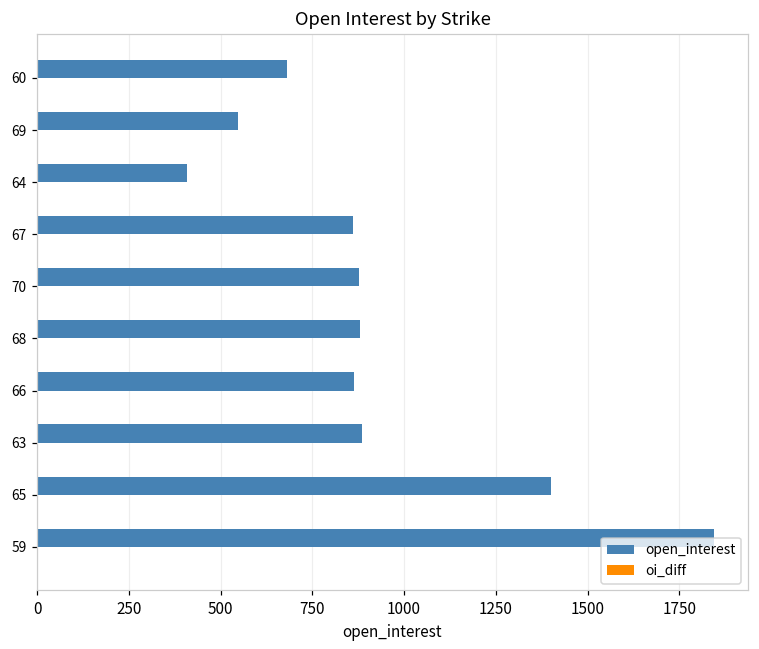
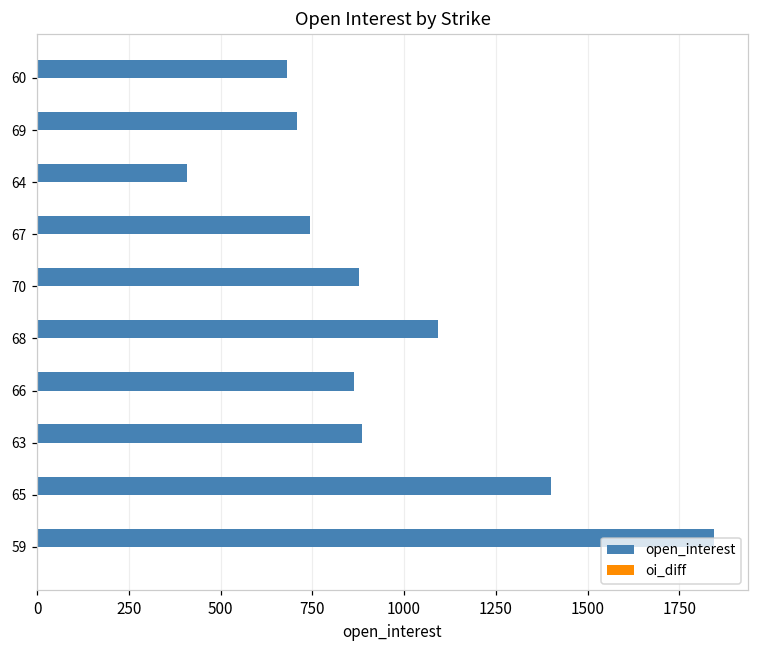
  {
    "open_interest": {
      "60": 680,
-     "69": 550,
+     "69": 710,
      "64": 410,
-     "67": 860,
+     "67": 750,
      "70": 880,
-     "68": 880,
+     "68": 1090,
      "66": 860,
      "63": 890,
      "65": 1400
    },
    "oi_diff": {
      "60": 0,
      "69": 0,
      "64": 0,
      "67": 0,
      "70": 0,
      "68": 0,
      "66": 0,
      "63": 0,
      "65": 0,
      "59": 0
    }
  }
